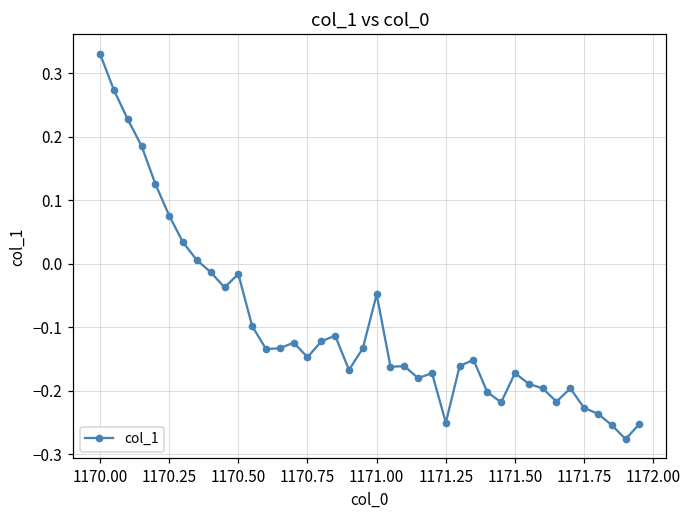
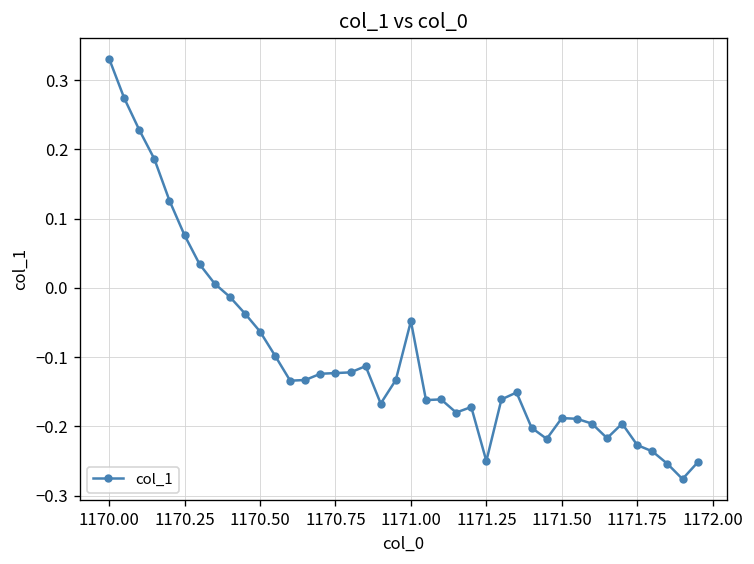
  {
    "1170.00": 0.33,
    "1170.25": 0.08,
-   "1170.50": -0.02,
-   "1170.75": -0.15,
+   "1170.50": -0.06,
+   "1170.75": -0.12,
    "1171.00": -0.05,
    "1171.25": -0.25,
-   "1171.50": -0.17,
+   "1171.50": -0.19,
    "1171.75": -0.23
  }
